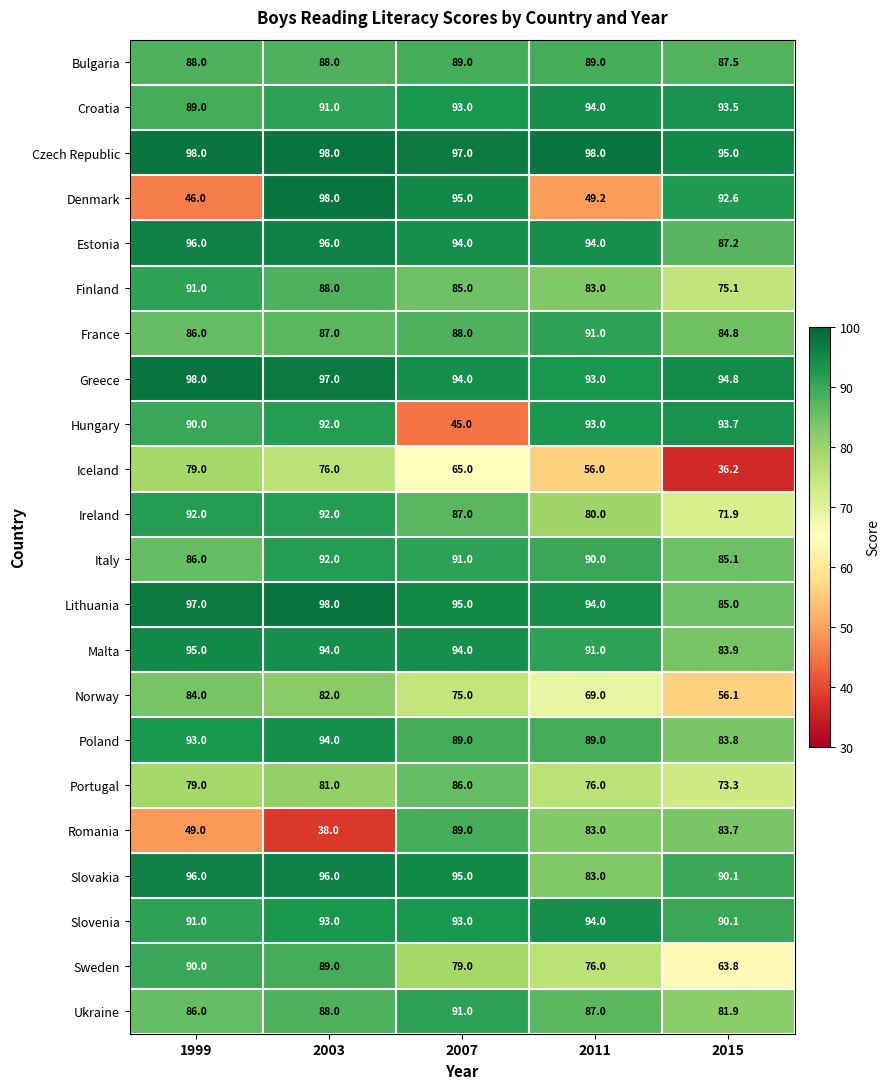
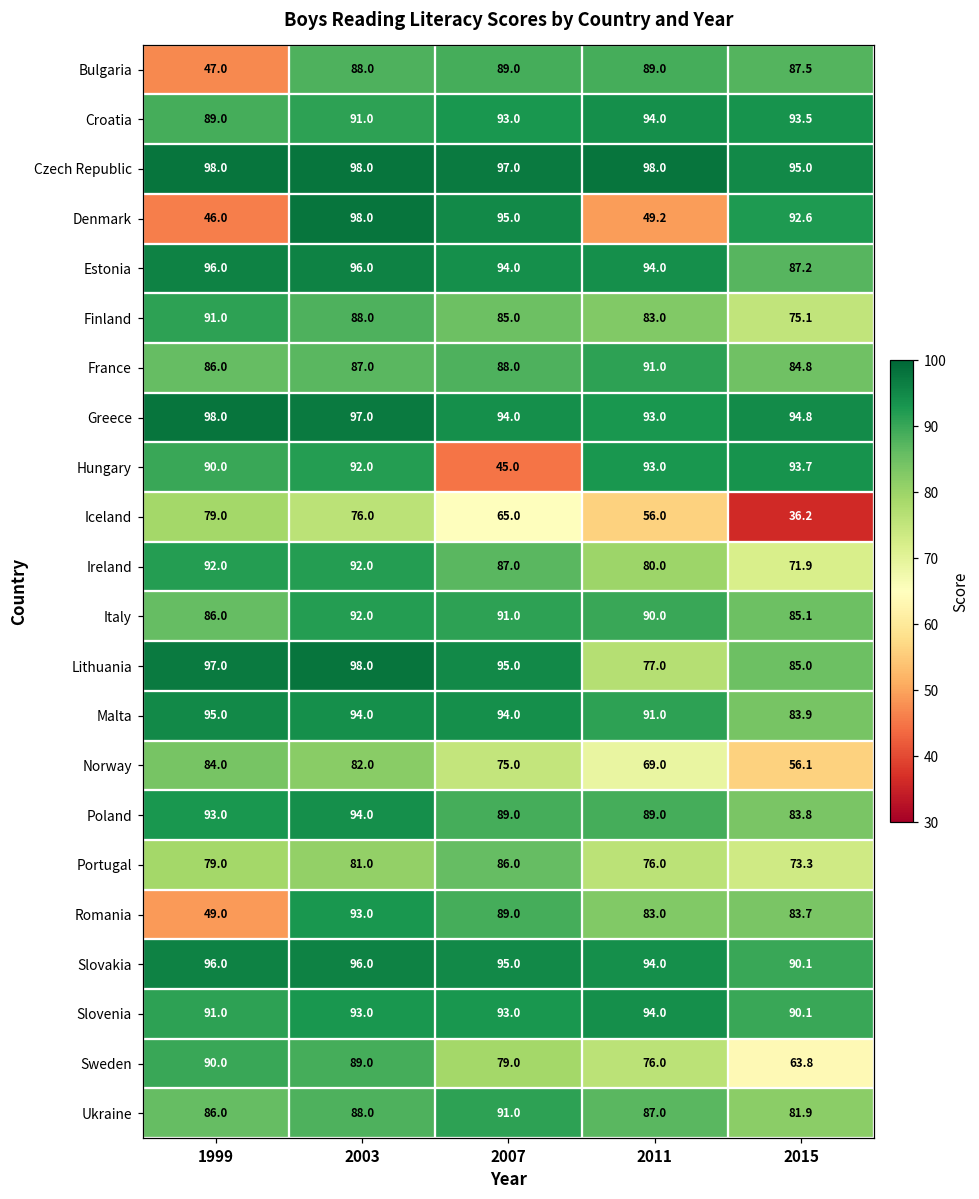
  {
    "Bulgaria": {
-     "1999": 88.0,
+     "1999": 47.0,
      "2003": 88.0,
      "2007": 89.0,
      "2011": 89.0,
      "2015": 87.5
    },
    "Croatia": {
      "1999": 89.0,
      "2003": 91.0,
      "2007": 93.0,
      "2011": 94.0,
      "2015": 93.5
    },
    "Czech Republic": {
      "1999": 98.0,
      "2003": 98.0,
      "2007": 97.0,
      "2011": 98.0,
      "2015": 95.0
    },
    "Denmark": {
      "1999": 46.0,
      "2003": 98.0,
      "2007": 95.0,
      "2011": 49.2,
      "2015": 92.6
    },
    "Estonia": {
      "1999": 96.0,
      "2003": 96.0,
      "2007": 94.0,
      "2011": 94.0,
      "2015": 87.2
    },
    "Finland": {
      "1999": 91.0,
      "2003": 88.0,
      "2007": 85.0,
      "2011": 83.0,
      "2015": 75.1
    },
    "France": {
      "1999": 86.0,
      "2003": 87.0,
      "2007": 88.0,
      "2011": 91.0,
      "2015": 84.8
    },
    "Greece": {
      "1999": 98.0,
      "2003": 97.0,
      "2007": 94.0,
      "2011": 93.0,
      "2015": 94.8
    },
    "Hungary": {
      "1999": 90.0,
      "2003": 92.0,
      "2007": 45.0,
      "2011": 93.0,
      "2015": 93.7
    },
    "Iceland": {
      "1999": 79.0,
      "2003": 76.0,
      "2007": 65.0,
      "2011": 56.0,
      "2015": 36.2
    },
    "Ireland": {
      "1999": 92.0,
      "2003": 92.0,
      "2007": 87.0,
      "2011": 80.0,
      "2015": 71.9
    },
    "Italy": {
      "1999": 86.0,
      "2003": 92.0,
      "2007": 91.0,
      "2011": 90.0,
      "2015": 85.1
    },
    "Lithuania": {
      "1999": 97.0,
      "2003": 98.0,
      "2007": 95.0,
-     "2011": 94.0,
+     "2011": 77.0,
      "2015": 85.0
    },
    "Malta": {
      "1999": 95.0,
      "2003": 94.0,
      "2007": 94.0,
      "2011": 91.0,
      "2015": 83.9
    },
    "Norway": {
      "1999": 84.0,
      "2003": 82.0,
      "2007": 75.0,
      "2011": 69.0,
      "2015": 56.1
    },
    "Poland": {
      "1999": 93.0,
      "2003": 94.0,
      "2007": 89.0,
      "2011": 89.0,
      "2015": 83.8
    },
    "Portugal": {
      "1999": 79.0,
      "2003": 81.0,
      "2007": 86.0,
      "2011": 76.0,
      "2015": 73.3
    },
    "Romania": {
      "1999": 49.0,
-     "2003": 38.0,
+     "2003": 93.0,
      "2007": 89.0,
      "2011": 83.0,
      "2015": 83.7
    },
    "Slovakia": {
      "1999": 96.0,
      "2003": 96.0,
      "2007": 95.0,
-     "2011": 83.0,
+     "2011": 94.0,
      "2015": 90.1
    },
    "Slovenia": {
      "1999": 91.0,
      "2003": 93.0,
      "2007": 93.0,
      "2011": 94.0,
      "2015": 90.1
    },
    "Sweden": {
      "1999": 90.0,
      "2003": 89.0,
      "2007": 79.0,
      "2011": 76.0,
      "2015": 63.8
    },
    "Ukraine": {
      "1999": 86.0,
      "2003": 88.0,
      "2007": 91.0,
      "2011": 87.0,
      "2015": 81.9
    }
  }
